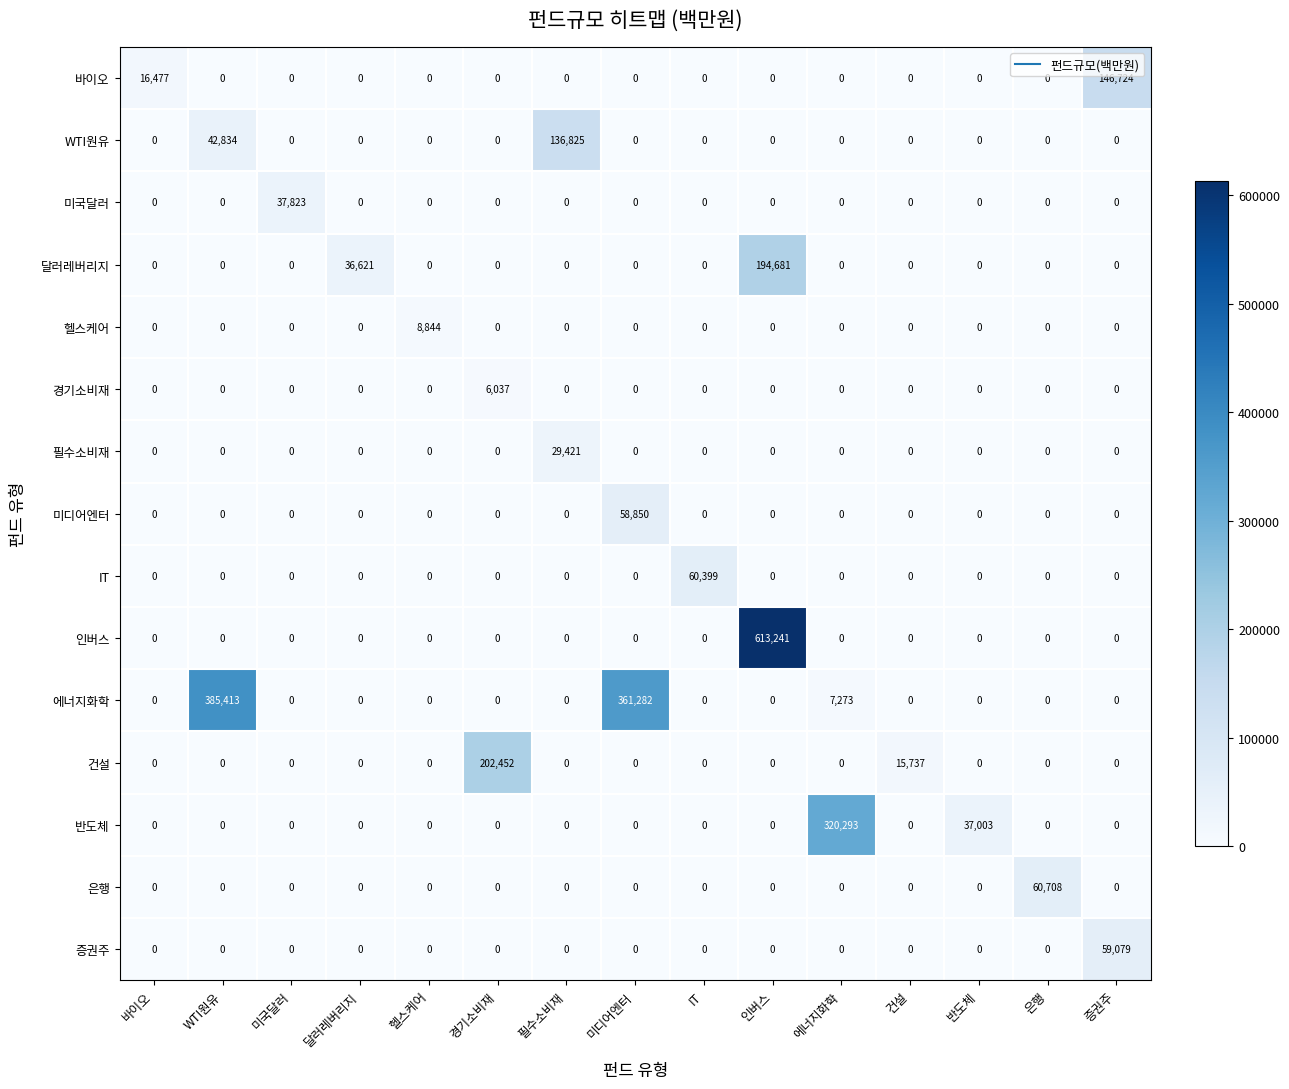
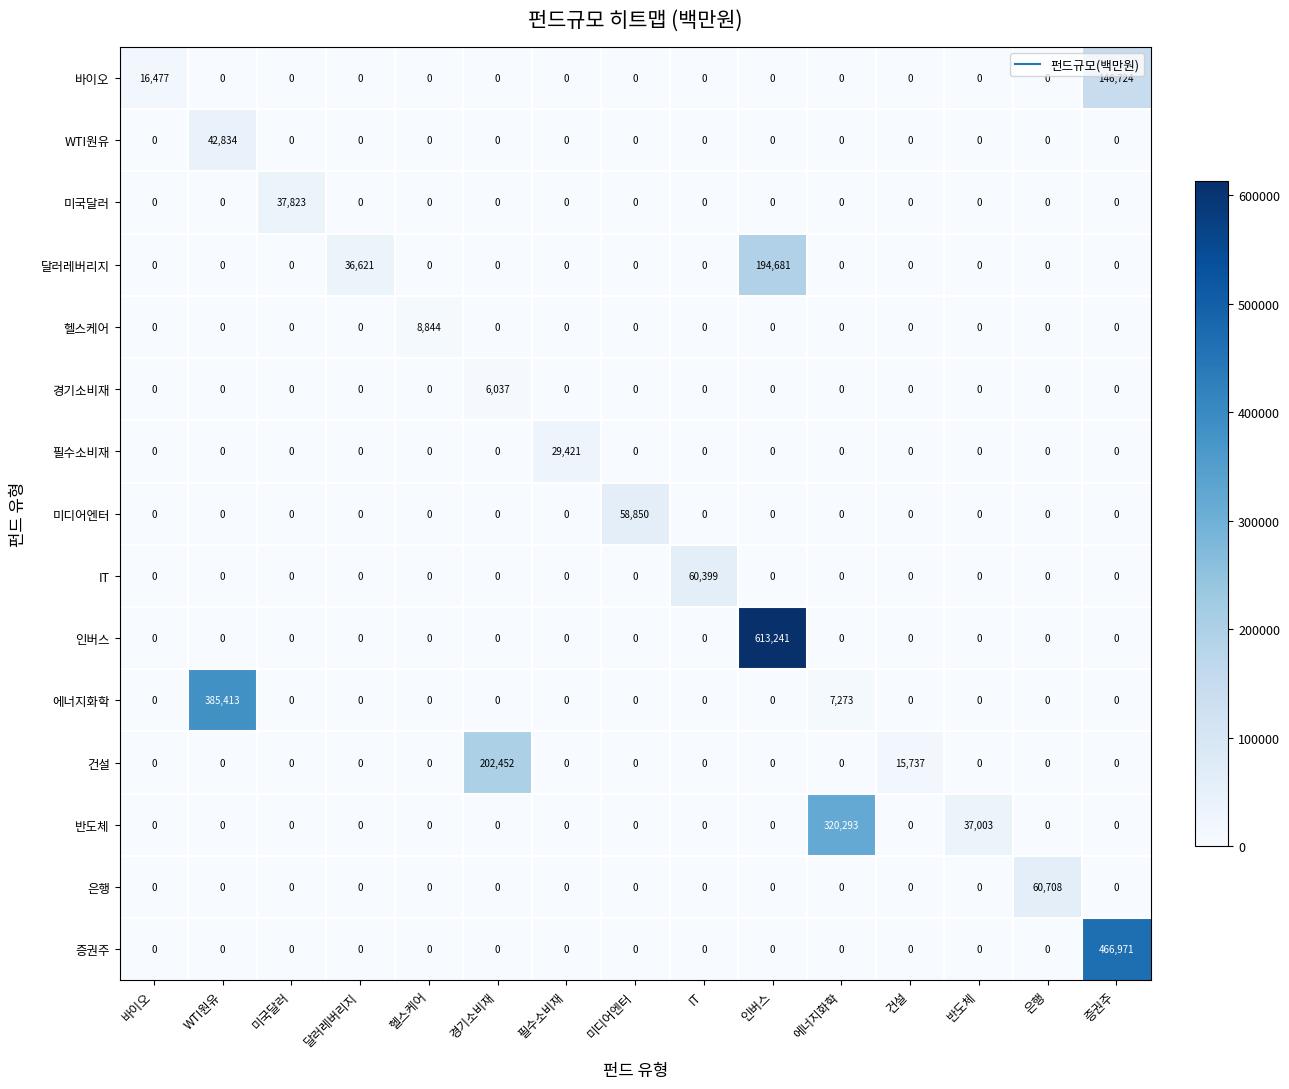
  {
    "WTI원유": {
      "바이오": "0",
      "WTI원유": "42,834",
      "미국달러": "0",
      "달러레버리지": "0",
      "헬스케어": "0",
      "경기소비재": "0",
-     "필수소비재": "136,825",
+     "필수소비재": "0",
      "미디어엔터": "0",
      "IT": "0",
      "인버스": "0",
      "에너지화학": "0",
      "건설": "0",
      "반도체": "0",
      "은행": "0",
      "증권주": "0"
    },
    "에너지화학": {
      "바이오": "0",
      "WTI원유": "385,413",
      "미국달러": "0",
      "달러레버리지": "0",
      "헬스케어": "0",
      "경기소비재": "0",
      "필수소비재": "0",
-     "미디어엔터": "361,282",
+     "미디어엔터": "0",
      "IT": "0",
      "인버스": "0",
      "에너지화학": "7,273",
      "건설": "0",
      "반도체": "0",
      "은행": "0",
      "증권주": "0"
    },
    "증권주": {
      "바이오": "0",
      "WTI원유": "0",
      "미국달러": "0",
      "달러레버리지": "0",
      "헬스케어": "0",
      "경기소비재": "0",
      "필수소비재": "0",
      "미디어엔터": "0",
      "IT": "0",
      "인버스": "0",
      "에너지화학": "0",
      "건설": "0",
      "반도체": "0",
      "은행": "0",
-     "증권주": "59,079"
+     "증권주": "466,971"
    }
  }
